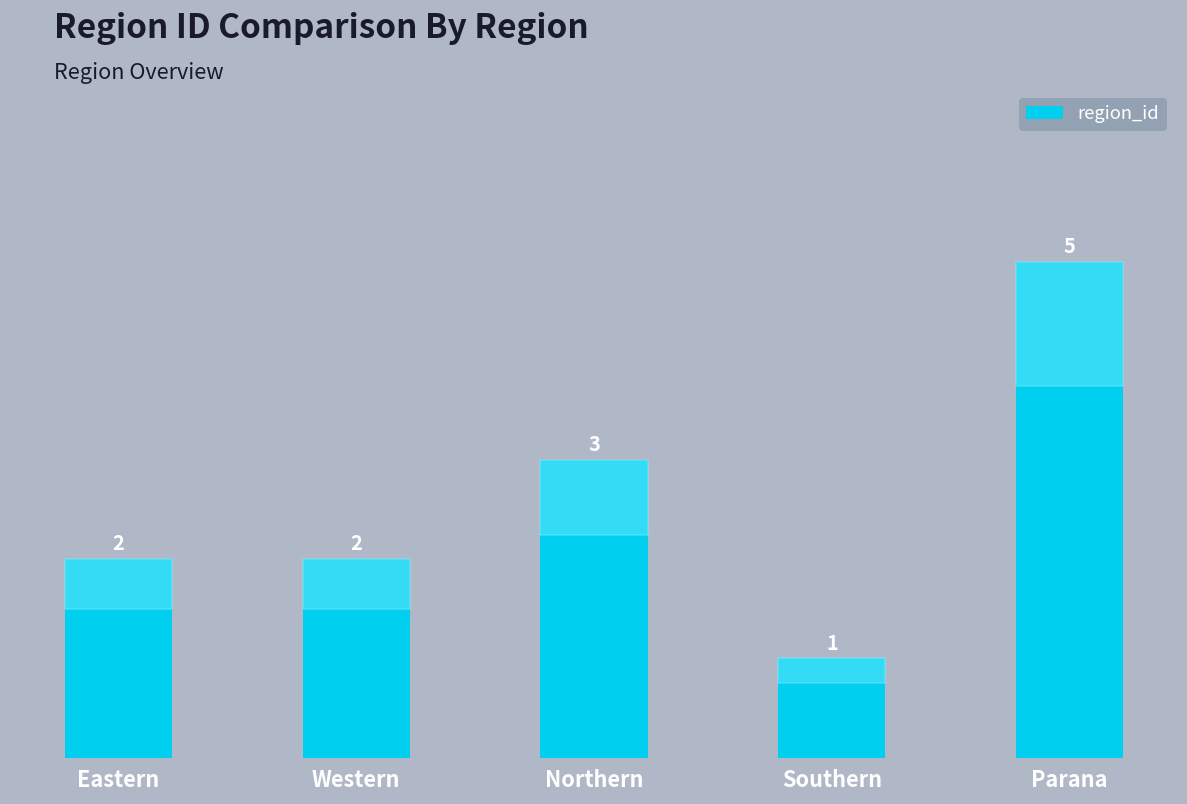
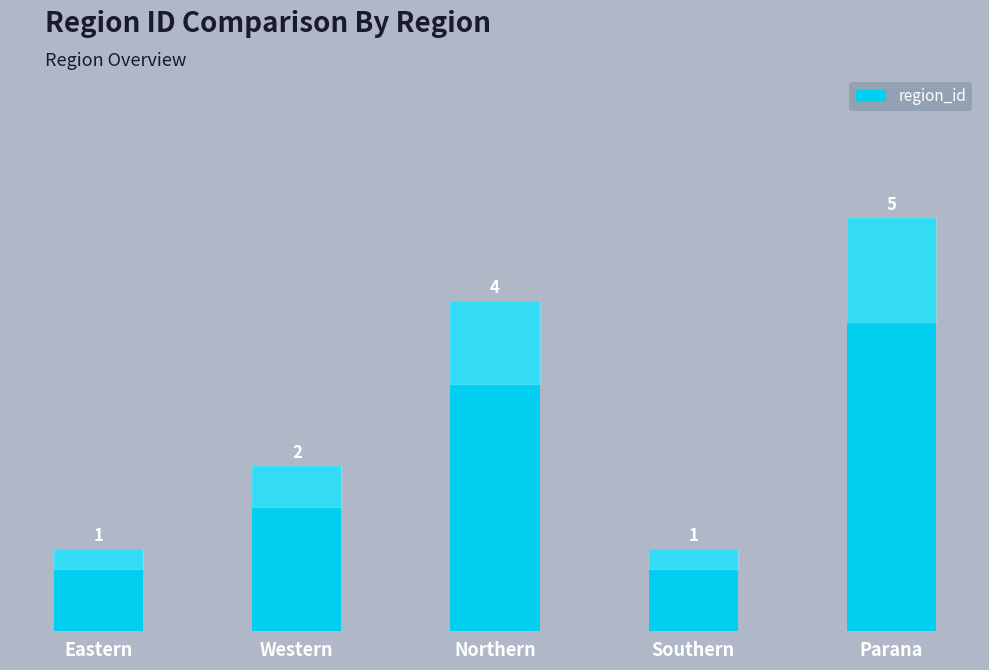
  {
-   "Eastern": 2,
+   "Eastern": 1,
    "Western": 2,
-   "Northern": 3,
+   "Northern": 4,
    "Southern": 1,
    "Parana": 5
  }
